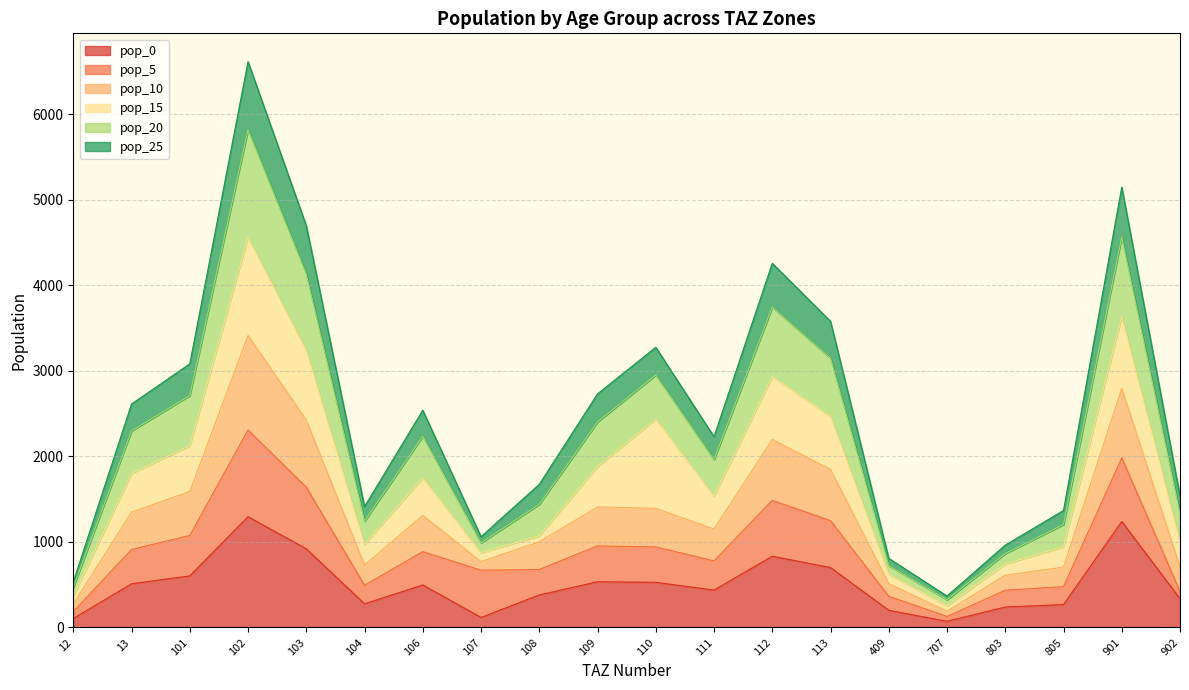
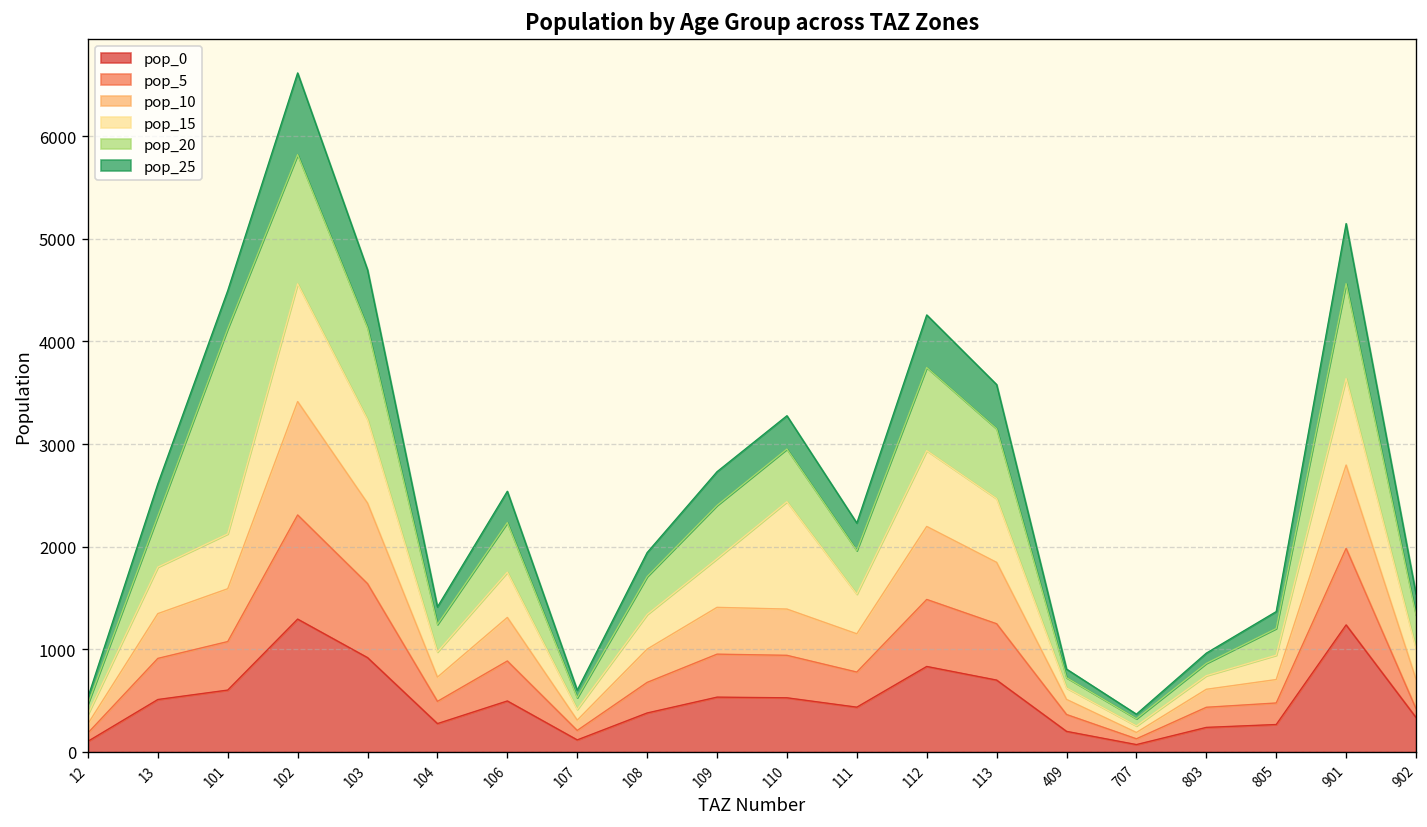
  {
    "pop_0": {
      "12": 100,
      "13": 500,
      "101": 600,
      "102": 1300,
      "103": 900,
      "104": 300,
      "106": 500,
      "107": 100,
      "108": 400,
      "109": 500,
      "110": 500,
      "111": 400,
      "112": 800,
      "113": 700,
      "409": 200,
      "707": 100,
      "803": 200,
      "805": 300,
      "901": 1200,
      "902": 300
    },
    "pop_5": {
      "12": 100,
      "13": 400,
      "101": 500,
      "102": 1000,
      "103": 700,
      "104": 200,
      "106": 400,
-     "107": 600,
+     "107": 100,
      "108": 300,
      "109": 400,
      "110": 400,
      "111": 300,
      "112": 700,
      "113": 500,
      "409": 200,
      "707": 100,
      "803": 200,
      "805": 200,
      "901": 700,
      "902": 100
    },
    "pop_10": {
      "12": 100,
      "13": 400,
      "101": 500,
      "102": 1100,
      "103": 800,
      "104": 200,
      "106": 400,
      "107": 100,
      "108": 300,
      "109": 500,
      "110": 500,
      "111": 400,
      "112": 700,
      "113": 600,
      "409": 100,
      "707": 100,
      "803": 200,
      "805": 200,
      "901": 800,
      "902": 300
    },
    "pop_15": {
      "12": 100,
      "13": 500,
      "101": 500,
      "102": 1100,
      "103": 800,
      "104": 200,
      "106": 400,
      "107": 100,
-     "108": 100,
+     "108": 300,
      "109": 500,
      "110": 1000,
      "111": 400,
      "112": 700,
      "113": 600,
      "409": 100,
      "707": 100,
      "803": 100,
      "805": 200,
      "901": 800,
      "902": 300
    },
    "pop_20": {
      "12": 100,
      "13": 500,
-     "101": 600,
+     "101": 2000,
      "102": 1300,
      "103": 900,
      "104": 300,
      "106": 500,
      "107": 100,
      "108": 400,
      "109": 500,
      "110": 500,
      "111": 400,
      "112": 800,
      "113": 700,
      "409": 100,
      "707": 100,
      "803": 100,
      "805": 300,
      "901": 900,
      "902": 300
    },
    "pop_25": {
      "12": 100,
      "13": 300,
      "101": 400,
      "102": 800,
      "103": 600,
      "104": 200,
      "106": 300,
      "107": 100,
      "108": 200,
      "109": 300,
      "110": 300,
      "111": 300,
      "112": 500,
      "113": 400,
      "409": 100,
      "707": 0,
      "803": 100,
      "805": 200,
      "901": 600,
      "902": 200
    }
  }
